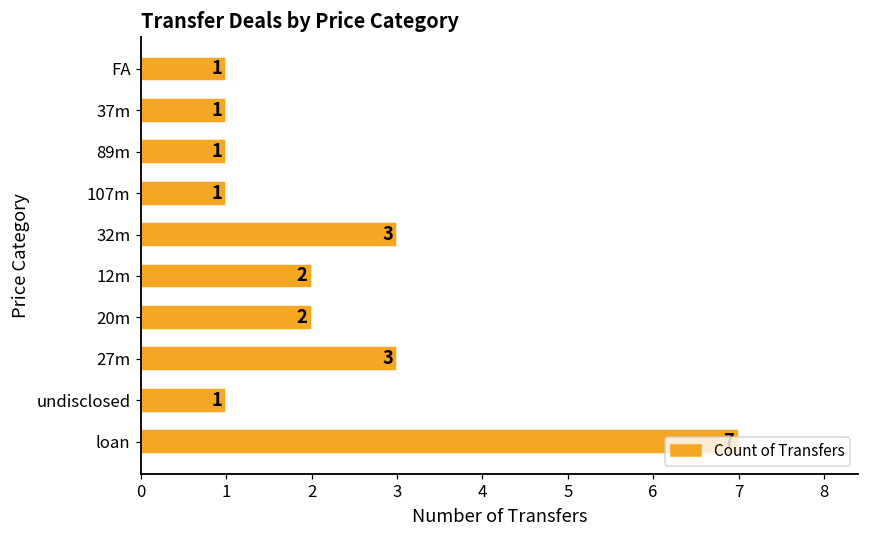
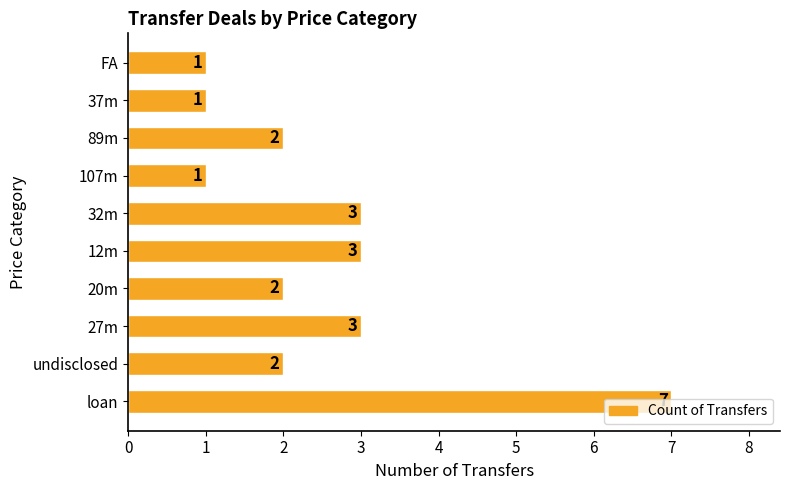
  {
    "FA": 1,
    "37m": 1,
-   "89m": 1,
+   "89m": 2,
    "107m": 1,
    "32m": 3,
-   "12m": 2,
+   "12m": 3,
    "20m": 2,
    "27m": 3,
-   "undisclosed": 1
+   "undisclosed": 2
  }
